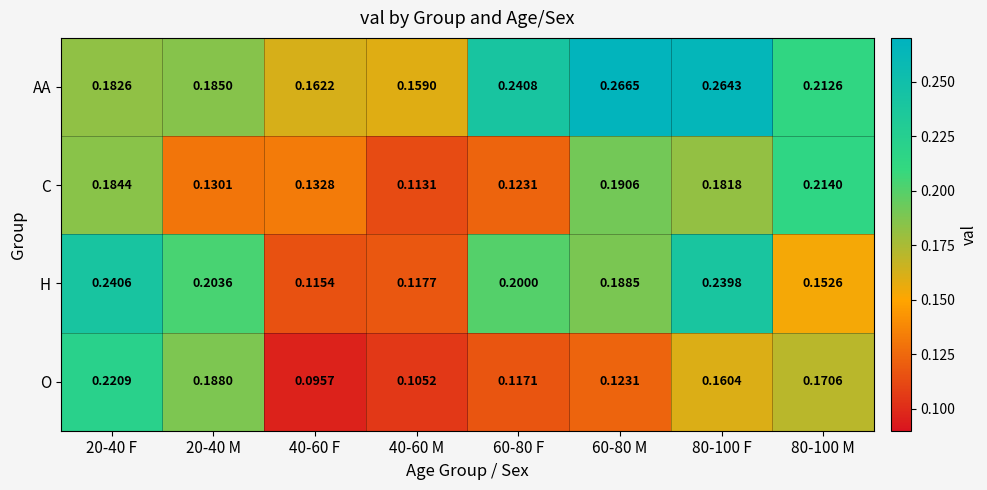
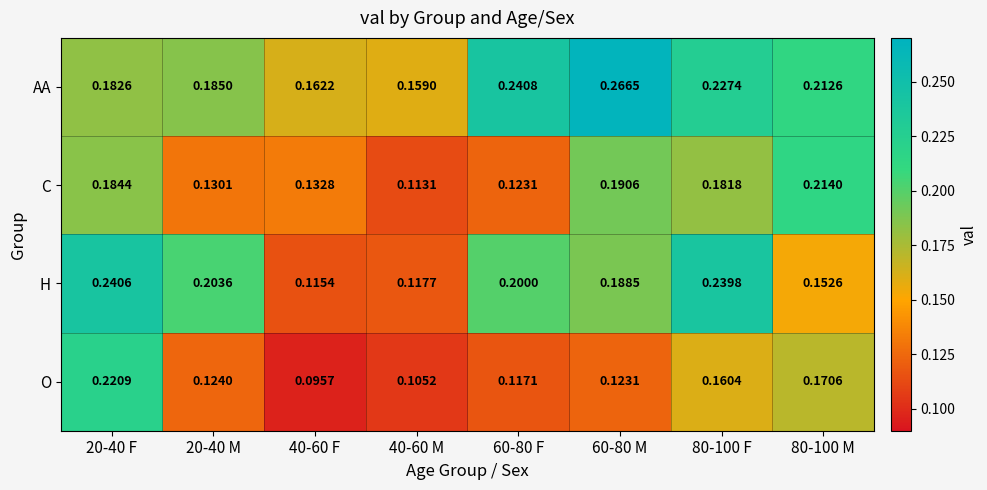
  {
    "AA": {
      "20-40 F": 0.1826,
      "20-40 M": 0.1850,
      "40-60 F": 0.1622,
      "40-60 M": 0.1590,
      "60-80 F": 0.2408,
      "60-80 M": 0.2665,
-     "80-100 F": 0.2643,
+     "80-100 F": 0.2274,
      "80-100 M": 0.2126
    },
    "C": {
      "20-40 F": 0.1844,
      "20-40 M": 0.1301,
      "40-60 F": 0.1328,
      "40-60 M": 0.1131,
      "60-80 F": 0.1231,
      "60-80 M": 0.1906,
      "80-100 F": 0.1818,
      "80-100 M": 0.2140
    },
    "H": {
      "20-40 F": 0.2406,
      "20-40 M": 0.2036,
      "40-60 F": 0.1154,
      "40-60 M": 0.1177,
      "60-80 F": 0.2000,
      "60-80 M": 0.1885,
      "80-100 F": 0.2398,
      "80-100 M": 0.1526
    },
    "O": {
      "20-40 F": 0.2209,
-     "20-40 M": 0.1880,
+     "20-40 M": 0.1240,
      "40-60 F": 0.0957,
      "40-60 M": 0.1052,
      "60-80 F": 0.1171,
      "60-80 M": 0.1231,
      "80-100 F": 0.1604,
      "80-100 M": 0.1706
    }
  }
